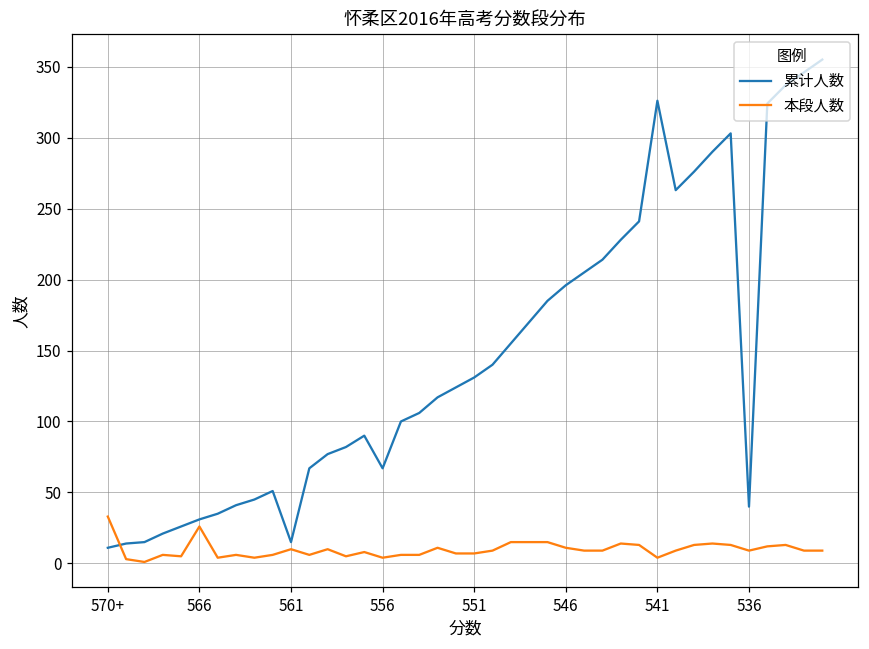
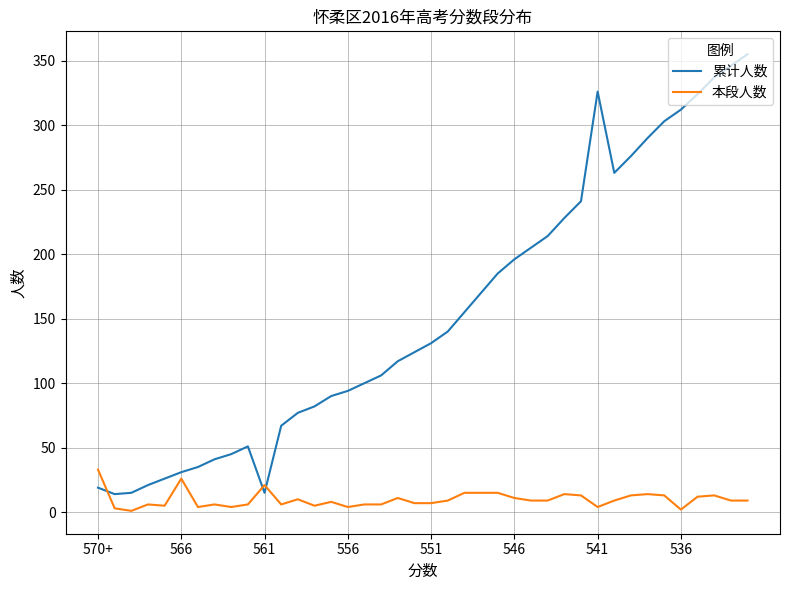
  {
    "累计人数": {
-     "570+": 11,
+     "570+": 19,
      "566": 31,
      "561": 15,
-     "556": 67,
+     "556": 94,
      "551": 131,
      "546": 196,
      "541": 326,
-     "536": 40
+     "536": 312
    },
    "本段人数": {
      "570+": 33,
      "566": 26,
-     "561": 10,
+     "561": 21,
      "556": 4,
      "551": 7,
      "546": 11,
      "541": 4,
-     "536": 9
+     "536": 2
    }
  }
